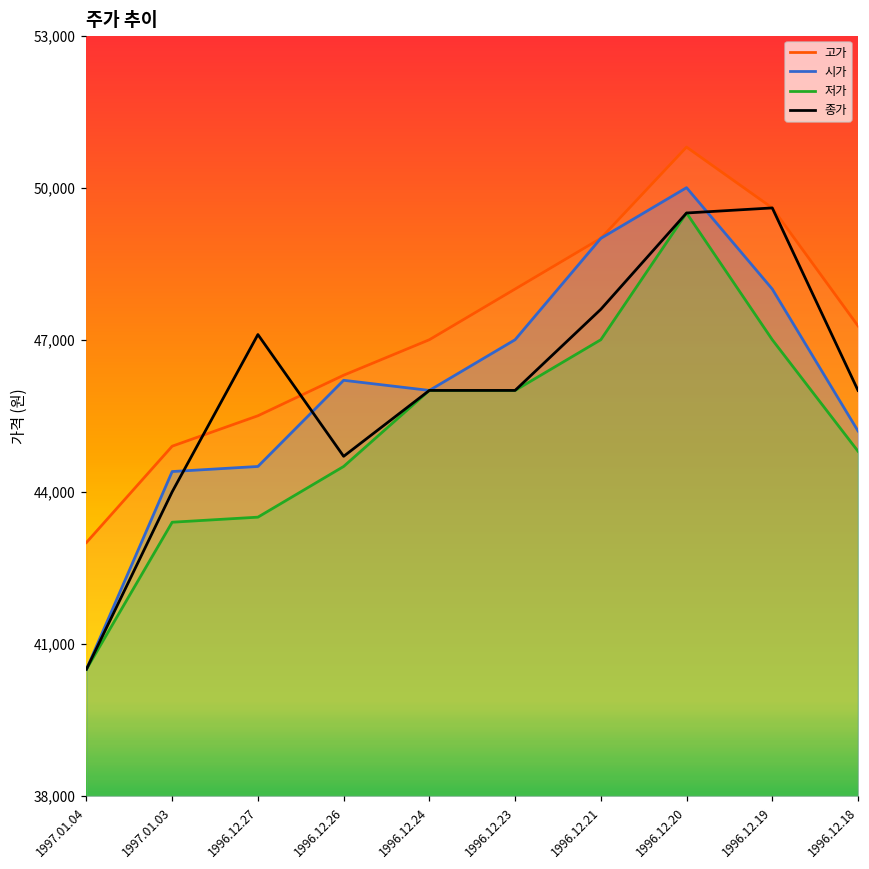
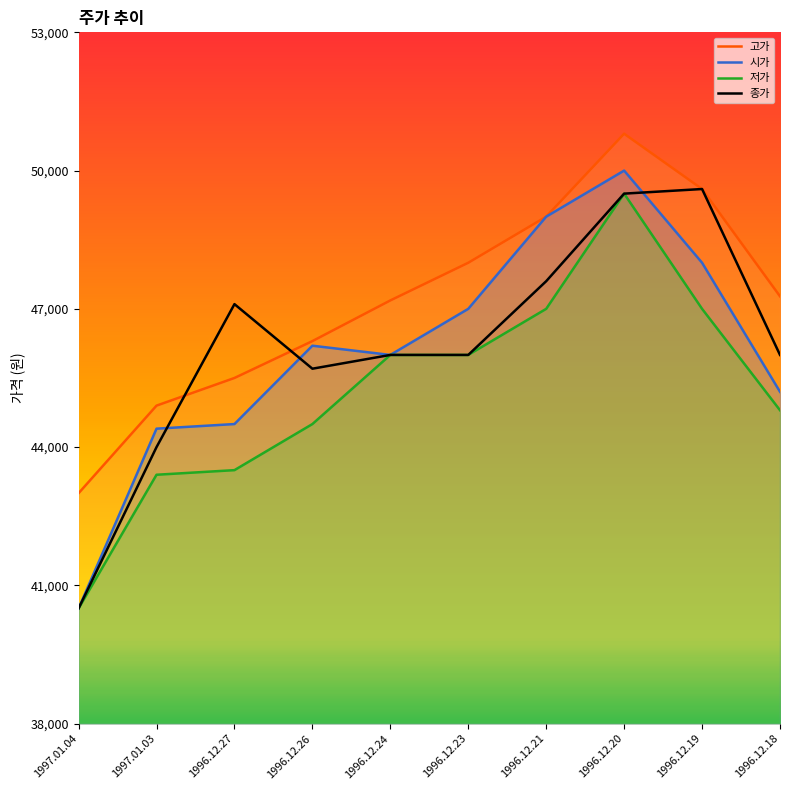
  {
    "고가": {
      "1997.01.04": "43,000",
      "1997.01.03": "44,900",
      "1996.12.27": "45,500",
      "1996.12.26": "46,300",
-     "1996.12.24": "47,000",
+     "1996.12.24": "47,200",
      "1996.12.23": "48,000",
      "1996.12.20": "50,800",
      "1996.12.18": "47,300"
    },
    "시가": {
      "1997.01.03": "44,400",
      "1996.12.27": "44,500",
      "1996.12.26": "46,200",
      "1996.12.23": "47,000",
      "1996.12.20": "50,000",
      "1996.12.19": "48,000",
      "1996.12.18": "45,200"
    },
    "저가": {
      "1997.01.03": "43,400",
      "1996.12.27": "43,500",
      "1996.12.26": "44,500",
      "1996.12.21": "47,000",
      "1996.12.19": "47,000",
      "1996.12.18": "44,800"
    },
    "종가": {
      "1997.01.03": "44,000",
      "1996.12.27": "47,100",
-     "1996.12.26": "44,700",
+     "1996.12.26": "45,700",
      "1996.12.21": "47,600",
      "1996.12.18": "46,000"
    }
  }
